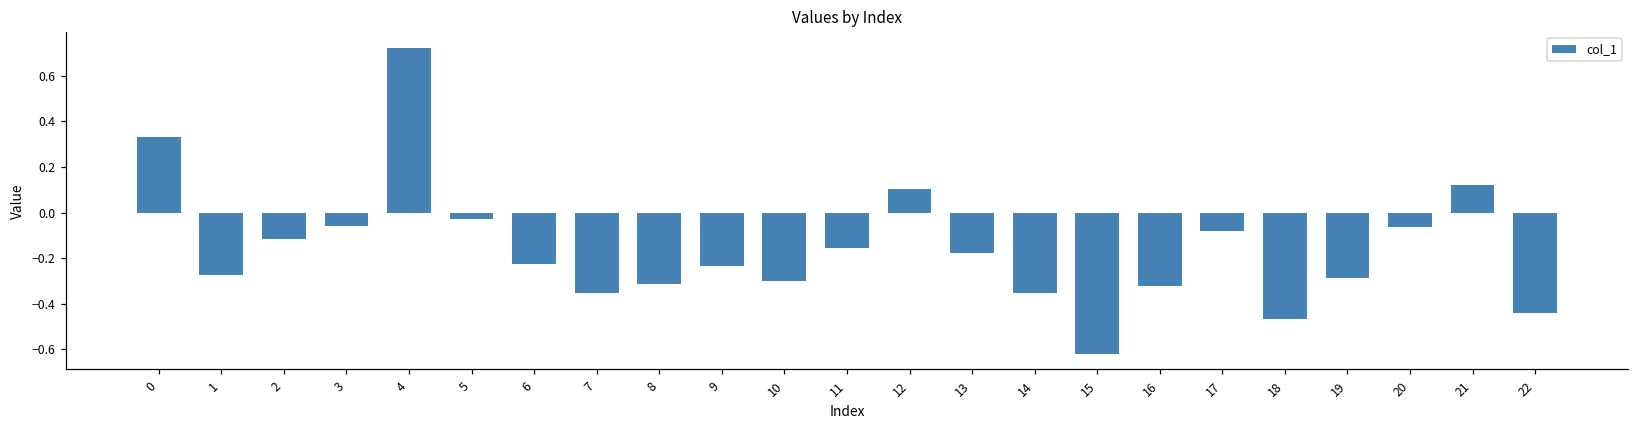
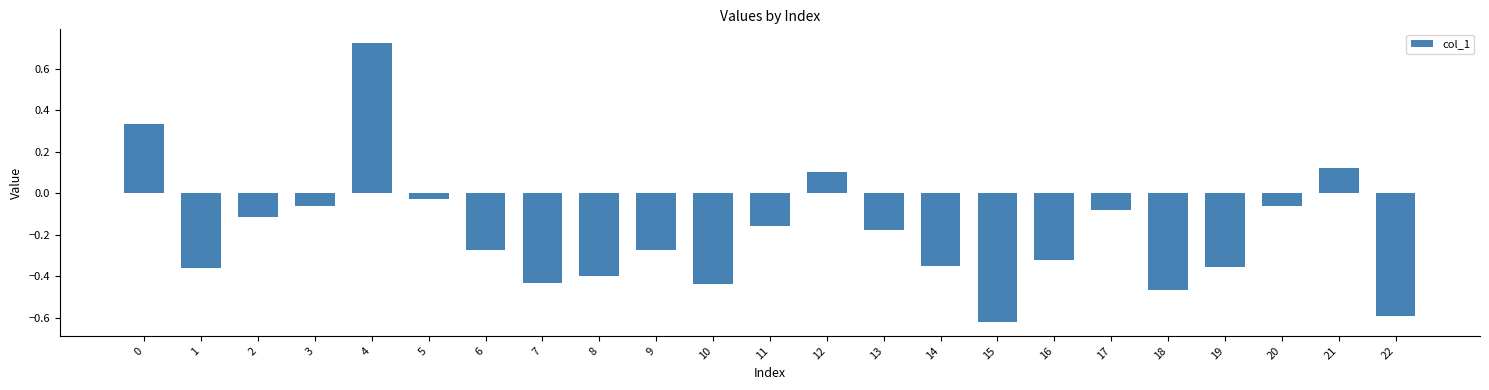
  {
    "0": 0.33,
-   "1": -0.27,
+   "1": -0.36,
    "2": -0.12,
    "3": -0.06,
    "4": 0.72,
    "5": -0.03,
-   "6": -0.23,
-   "7": -0.35,
-   "8": -0.31,
-   "9": -0.24,
-   "10": -0.30,
+   "6": -0.27,
+   "7": -0.43,
+   "8": -0.40,
+   "9": -0.28,
+   "10": -0.44,
    "11": -0.16,
    "12": 0.10,
    "13": -0.18,
    "14": -0.35,
    "15": -0.62,
    "16": -0.32,
    "17": -0.08,
    "18": -0.47,
-   "19": -0.29,
+   "19": -0.36,
    "20": -0.06,
    "21": 0.12,
-   "22": -0.44
+   "22": -0.59
  }
